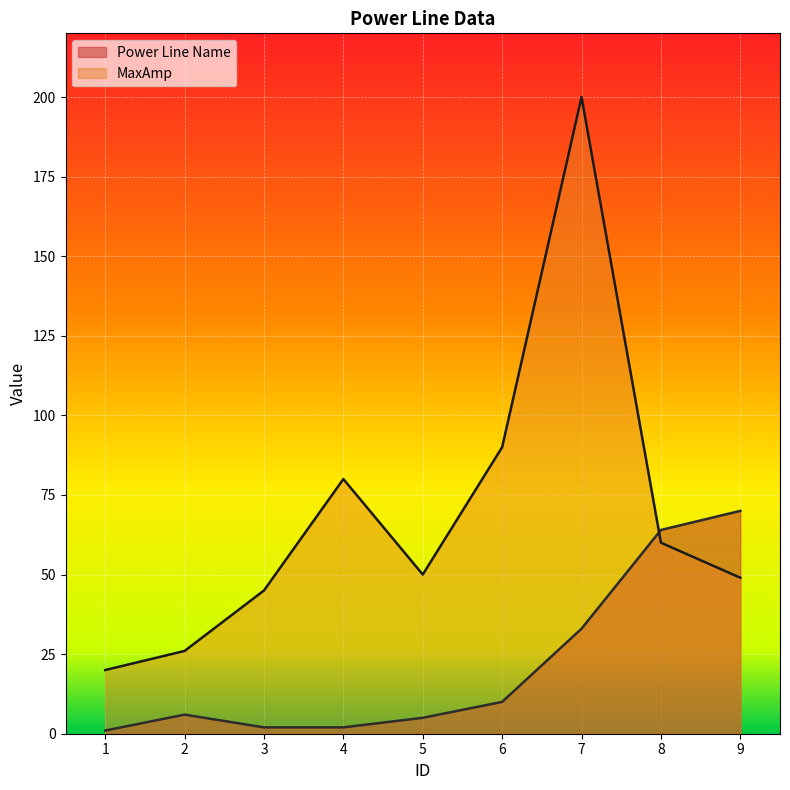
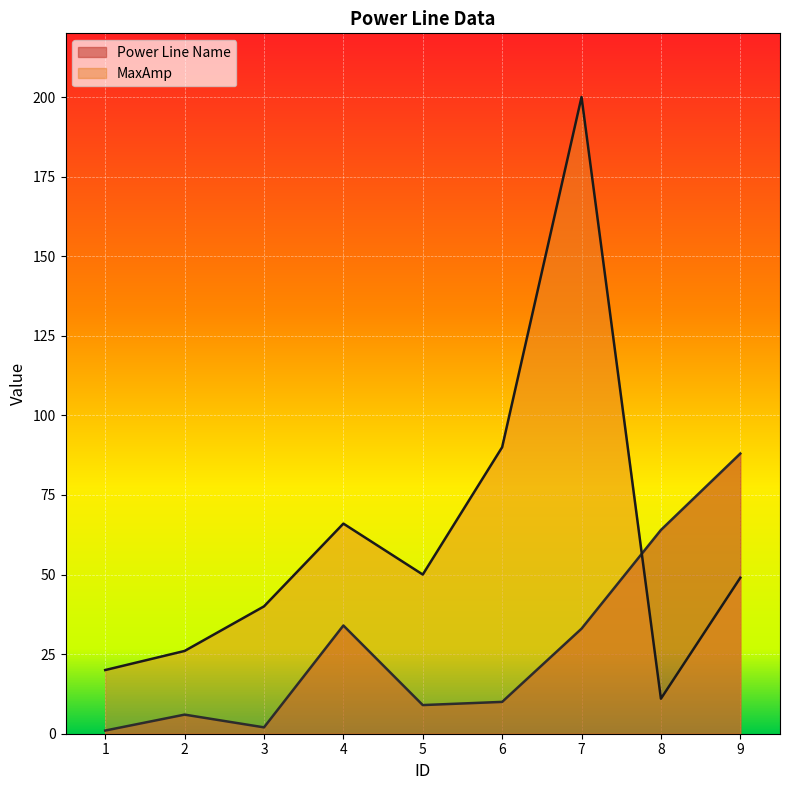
  {
    "Power Line Name": {
      "1": 1,
      "2": 6,
      "3": 2,
-     "4": 2,
-     "5": 5,
+     "4": 34,
+     "5": 9,
      "6": 10,
      "7": 33,
      "8": 64,
-     "9": 70
+     "9": 88
    },
    "MaxAmp": {
      "1": 20,
      "2": 26,
-     "3": 45,
-     "4": 80,
+     "3": 40,
+     "4": 66,
      "5": 50,
      "6": 90,
      "7": 200,
-     "8": 60,
+     "8": 11,
      "9": 49
    }
  }
